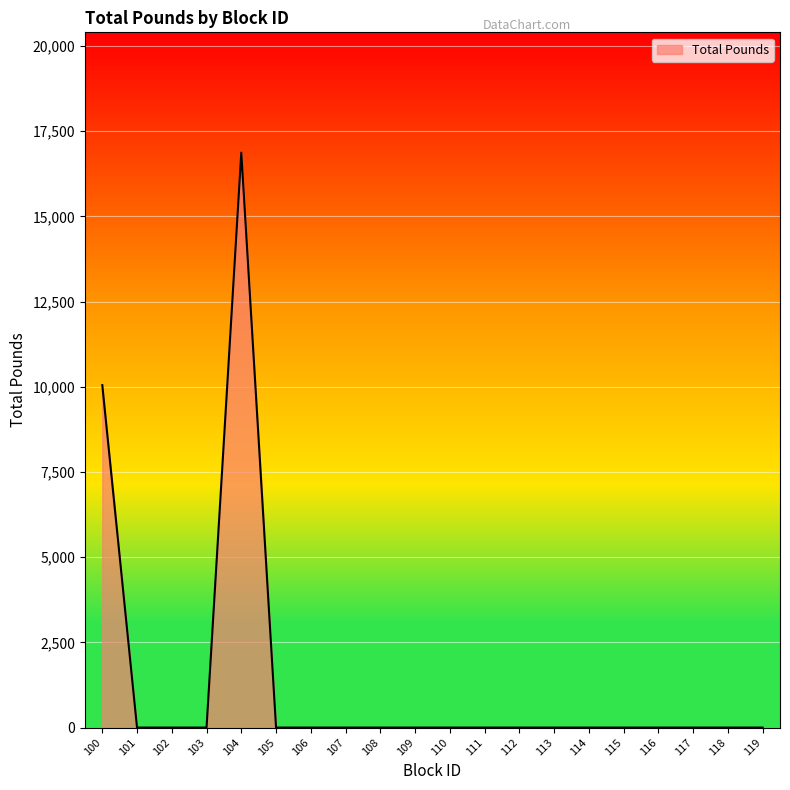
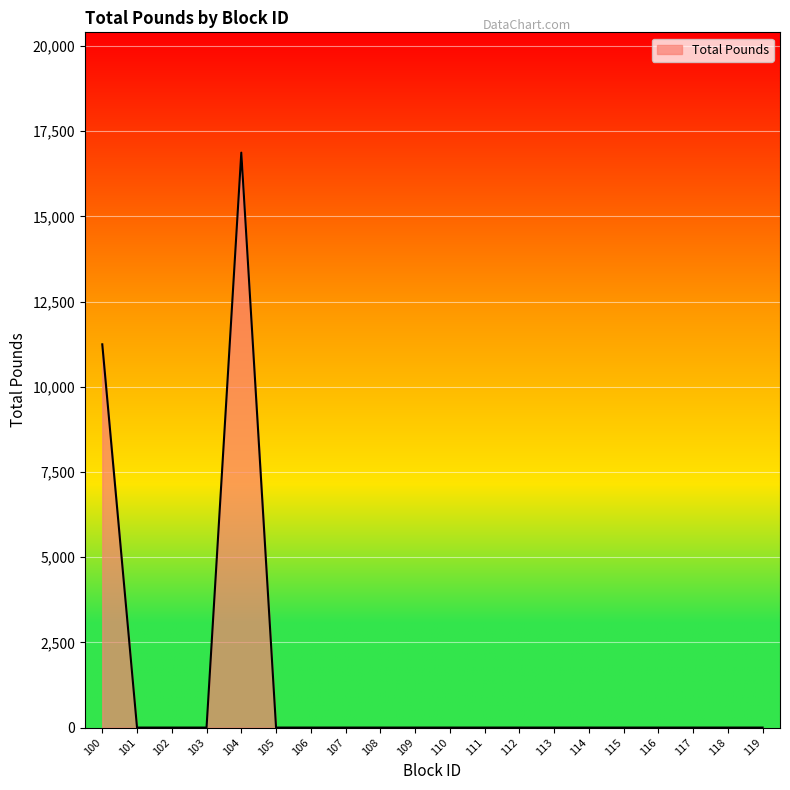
  {
-   "100": "10,100",
+   "100": "11,200",
    "101": "0",
    "102": "0",
    "103": "0",
    "104": "16,900",
    "105": "0",
    "106": "0",
    "107": "0",
    "108": "0",
    "109": "0",
    "110": "0",
    "111": "0",
    "112": "0",
    "113": "0",
    "114": "0",
    "115": "0",
    "116": "0",
    "117": "0",
    "118": "0",
    "119": "0"
  }
